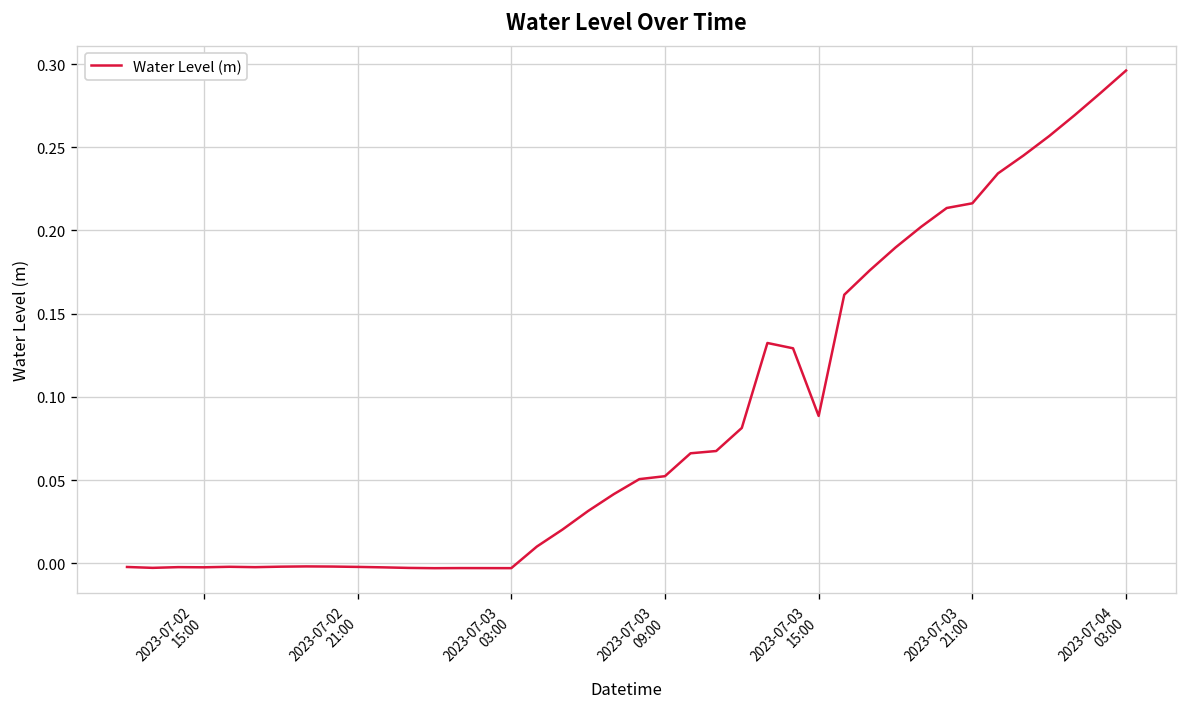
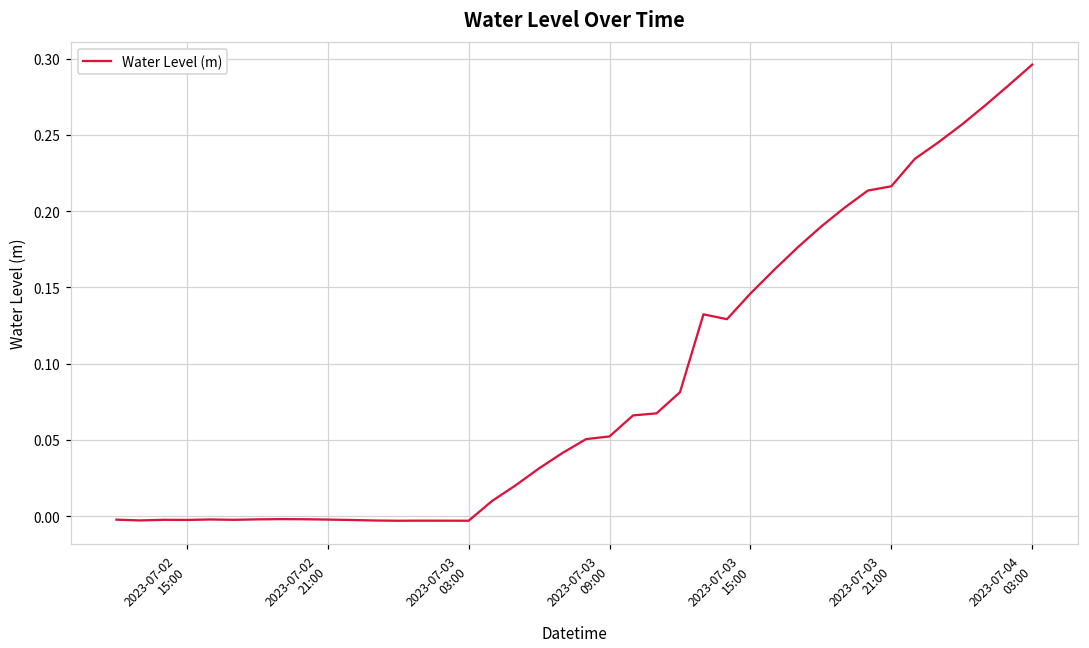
  {
    "2023-07-02 15:00": -0.002,
    "2023-07-02 21:00": -0.002,
    "2023-07-03 03:00": -0.003,
    "2023-07-03 09:00": 0.052,
-   "2023-07-03 15:00": 0.088,
+   "2023-07-03 15:00": 0.146,
    "2023-07-03 21:00": 0.216,
    "2023-07-04 03:00": 0.296
  }
